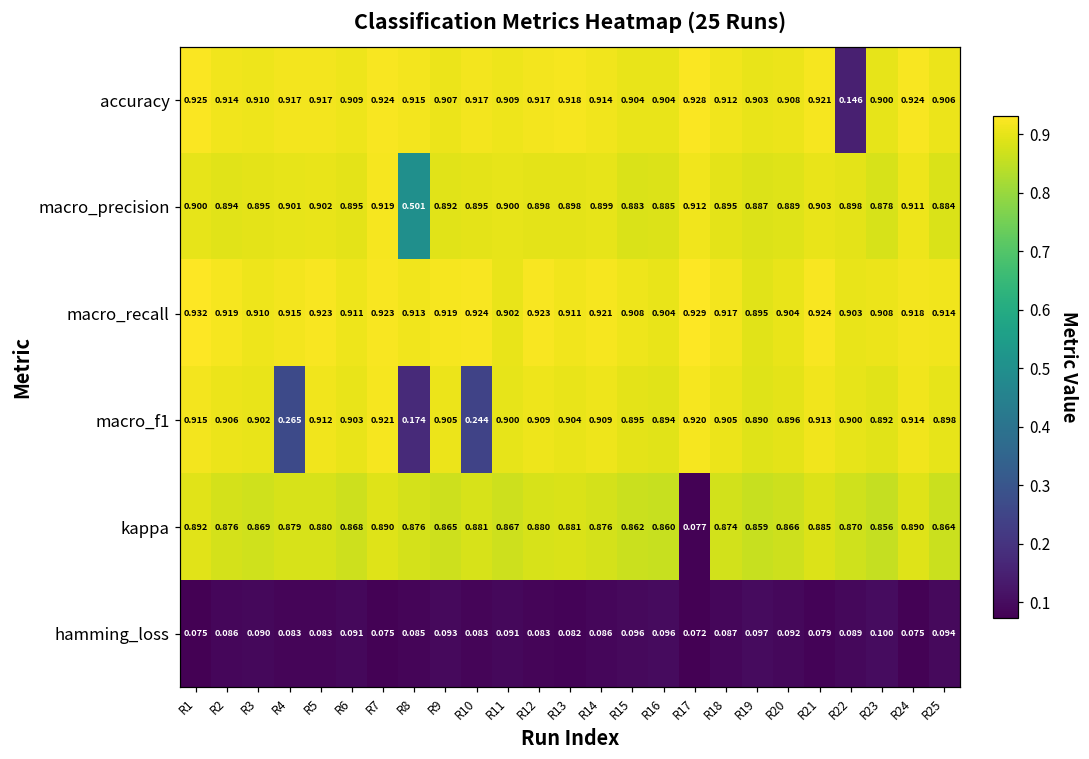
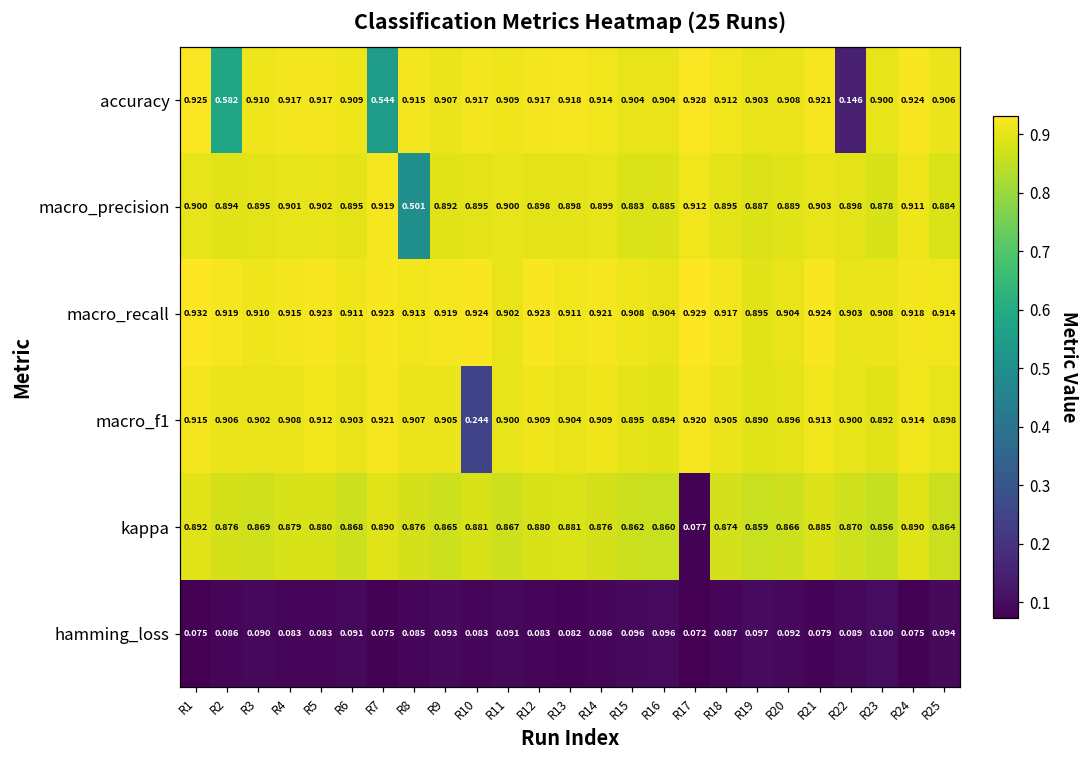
  {
    "accuracy": {
      "R1": 0.925,
-     "R2": 0.914,
+     "R2": 0.582,
      "R3": 0.910,
      "R4": 0.917,
      "R5": 0.917,
      "R6": 0.909,
-     "R7": 0.924,
+     "R7": 0.544,
      "R8": 0.915,
      "R9": 0.907,
      "R10": 0.917,
      "R11": 0.909,
      "R12": 0.917,
      "R13": 0.918,
      "R14": 0.914,
      "R15": 0.904,
      "R16": 0.904,
      "R17": 0.928,
      "R18": 0.912,
      "R19": 0.903,
      "R20": 0.908,
      "R21": 0.921,
      "R22": 0.146,
      "R23": 0.900,
      "R24": 0.924,
      "R25": 0.906
    },
    "macro_precision": {
      "R1": 0.900,
      "R2": 0.894,
      "R3": 0.895,
      "R4": 0.901,
      "R5": 0.902,
      "R6": 0.895,
      "R7": 0.919,
      "R8": 0.501,
      "R9": 0.892,
      "R10": 0.895,
      "R11": 0.900,
      "R12": 0.898,
      "R13": 0.898,
      "R14": 0.899,
      "R15": 0.883,
      "R16": 0.885,
      "R17": 0.912,
      "R18": 0.895,
      "R19": 0.887,
      "R20": 0.889,
      "R21": 0.903,
      "R22": 0.898,
      "R23": 0.878,
      "R24": 0.911,
      "R25": 0.884
    },
    "macro_recall": {
      "R1": 0.932,
      "R2": 0.919,
      "R3": 0.910,
      "R4": 0.915,
      "R5": 0.923,
      "R6": 0.911,
      "R7": 0.923,
      "R8": 0.913,
      "R9": 0.919,
      "R10": 0.924,
      "R11": 0.902,
      "R12": 0.923,
      "R13": 0.911,
      "R14": 0.921,
      "R15": 0.908,
      "R16": 0.904,
      "R17": 0.929,
      "R18": 0.917,
      "R19": 0.895,
      "R20": 0.904,
      "R21": 0.924,
      "R22": 0.903,
      "R23": 0.908,
      "R24": 0.918,
      "R25": 0.914
    },
    "macro_f1": {
      "R1": 0.915,
      "R2": 0.906,
      "R3": 0.902,
-     "R4": 0.265,
+     "R4": 0.908,
      "R5": 0.912,
      "R6": 0.903,
      "R7": 0.921,
-     "R8": 0.174,
+     "R8": 0.907,
      "R9": 0.905,
      "R10": 0.244,
      "R11": 0.900,
      "R12": 0.909,
      "R13": 0.904,
      "R14": 0.909,
      "R15": 0.895,
      "R16": 0.894,
      "R17": 0.920,
      "R18": 0.905,
      "R19": 0.890,
      "R20": 0.896,
      "R21": 0.913,
      "R22": 0.900,
      "R23": 0.892,
      "R24": 0.914,
      "R25": 0.898
    },
    "kappa": {
      "R1": 0.892,
      "R2": 0.876,
      "R3": 0.869,
      "R4": 0.879,
      "R5": 0.880,
      "R6": 0.868,
      "R7": 0.890,
      "R8": 0.876,
      "R9": 0.865,
      "R10": 0.881,
      "R11": 0.867,
      "R12": 0.880,
      "R13": 0.881,
      "R14": 0.876,
      "R15": 0.862,
      "R16": 0.860,
      "R17": 0.077,
      "R18": 0.874,
      "R19": 0.859,
      "R20": 0.866,
      "R21": 0.885,
      "R22": 0.870,
      "R23": 0.856,
      "R24": 0.890,
      "R25": 0.864
    },
    "hamming_loss": {
      "R1": 0.075,
      "R2": 0.086,
      "R3": 0.090,
      "R4": 0.083,
      "R5": 0.083,
      "R6": 0.091,
      "R7": 0.075,
      "R8": 0.085,
      "R9": 0.093,
      "R10": 0.083,
      "R11": 0.091,
      "R12": 0.083,
      "R13": 0.082,
      "R14": 0.086,
      "R15": 0.096,
      "R16": 0.096,
      "R17": 0.072,
      "R18": 0.087,
      "R19": 0.097,
      "R20": 0.092,
      "R21": 0.079,
      "R22": 0.089,
      "R23": 0.100,
      "R24": 0.075,
      "R25": 0.094
    }
  }
